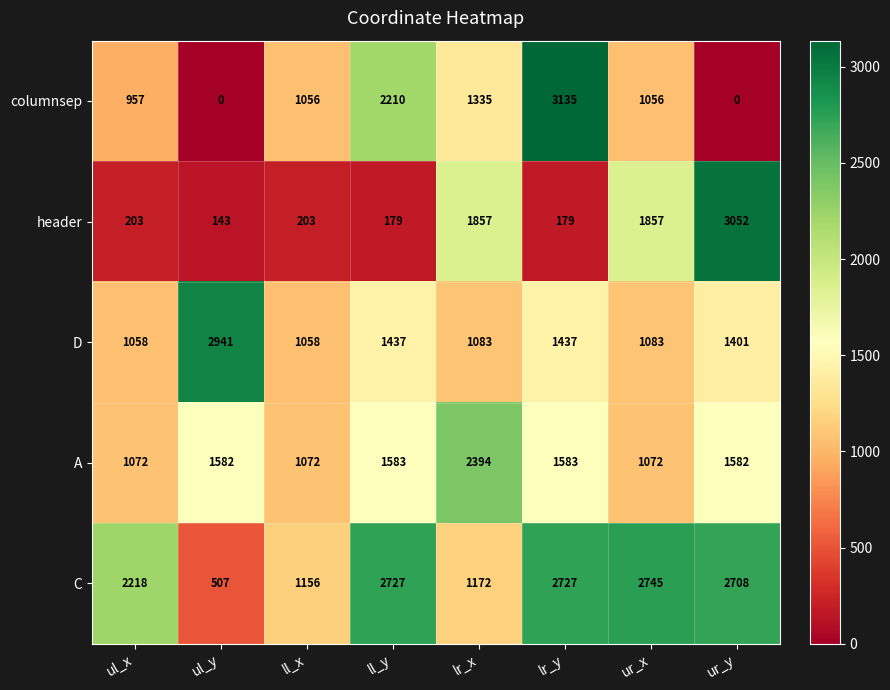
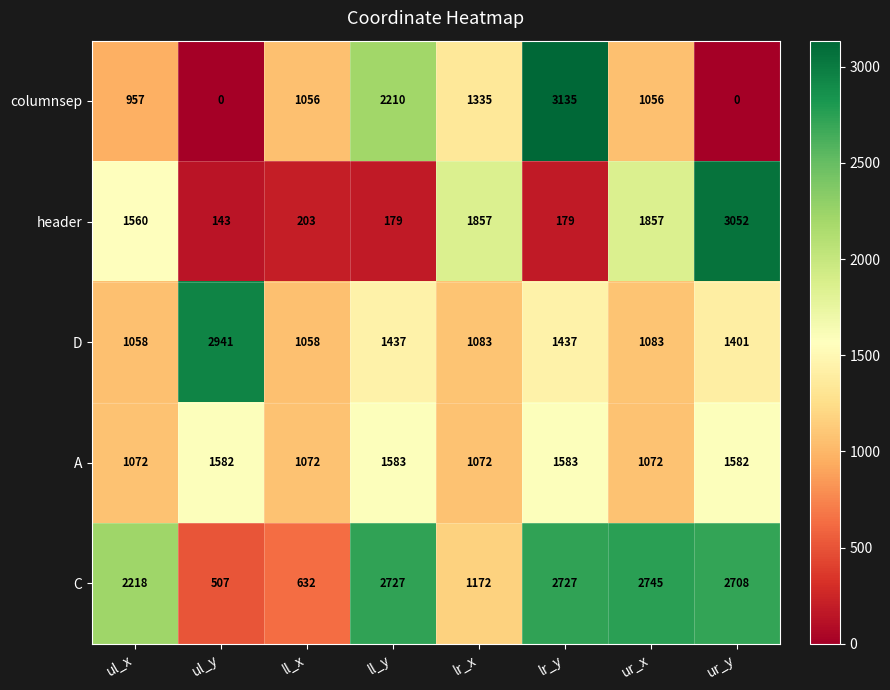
  {
    "columnsep": {
      "ul_x": 957,
      "ul_y": 0,
      "ll_x": 1056,
      "ll_y": 2210,
      "lr_x": 1335,
      "lr_y": 3135,
      "ur_x": 1056,
      "ur_y": 0
    },
    "header": {
-     "ul_x": 203,
+     "ul_x": 1560,
      "ul_y": 143,
      "ll_x": 203,
      "ll_y": 179,
      "lr_x": 1857,
      "lr_y": 179,
      "ur_x": 1857,
      "ur_y": 3052
    },
    "D": {
      "ul_x": 1058,
      "ul_y": 2941,
      "ll_x": 1058,
      "ll_y": 1437,
      "lr_x": 1083,
      "lr_y": 1437,
      "ur_x": 1083,
      "ur_y": 1401
    },
    "A": {
      "ul_x": 1072,
      "ul_y": 1582,
      "ll_x": 1072,
      "ll_y": 1583,
-     "lr_x": 2394,
+     "lr_x": 1072,
      "lr_y": 1583,
      "ur_x": 1072,
      "ur_y": 1582
    },
    "C": {
      "ul_x": 2218,
      "ul_y": 507,
-     "ll_x": 1156,
+     "ll_x": 632,
      "ll_y": 2727,
      "lr_x": 1172,
      "lr_y": 2727,
      "ur_x": 2745,
      "ur_y": 2708
    }
  }
